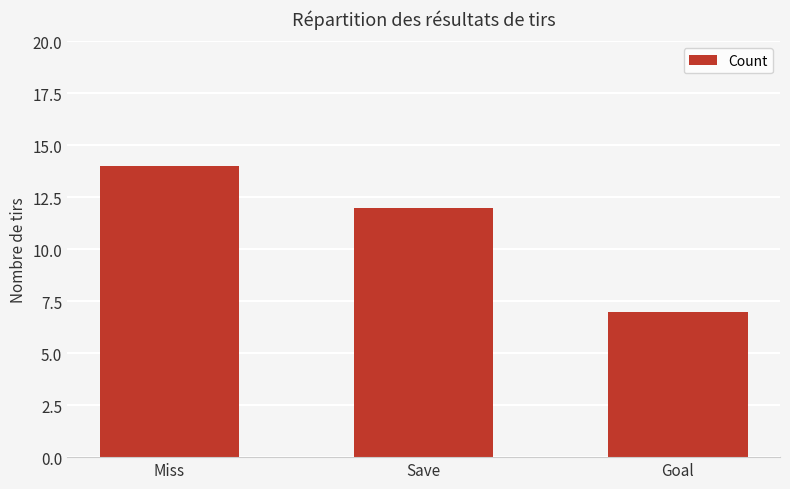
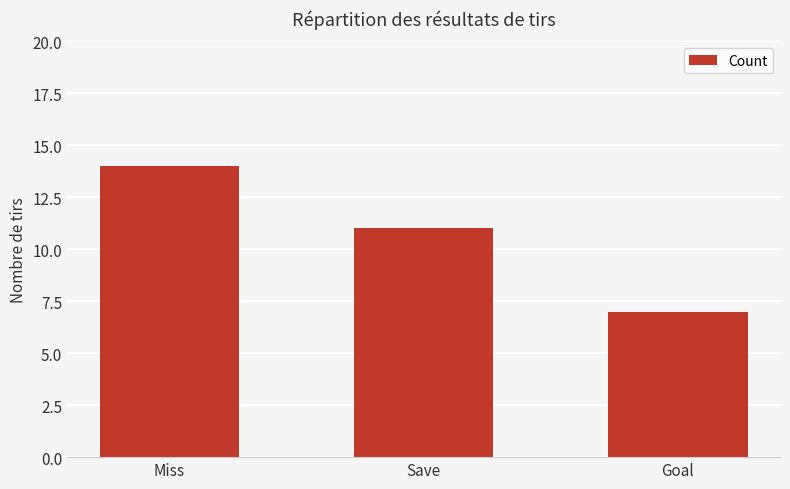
  {
    "Miss": 14,
-   "Save": 12,
+   "Save": 11,
    "Goal": 7
  }
